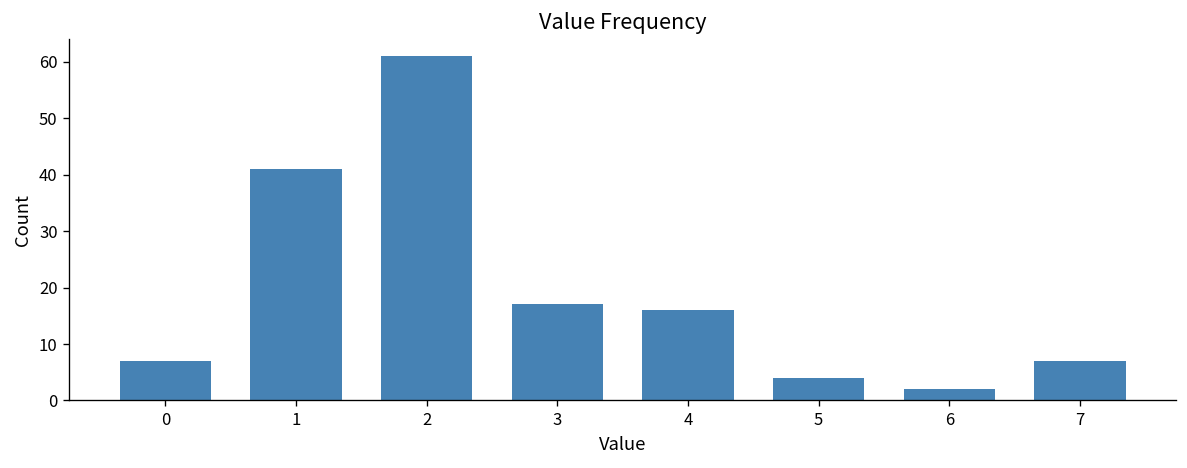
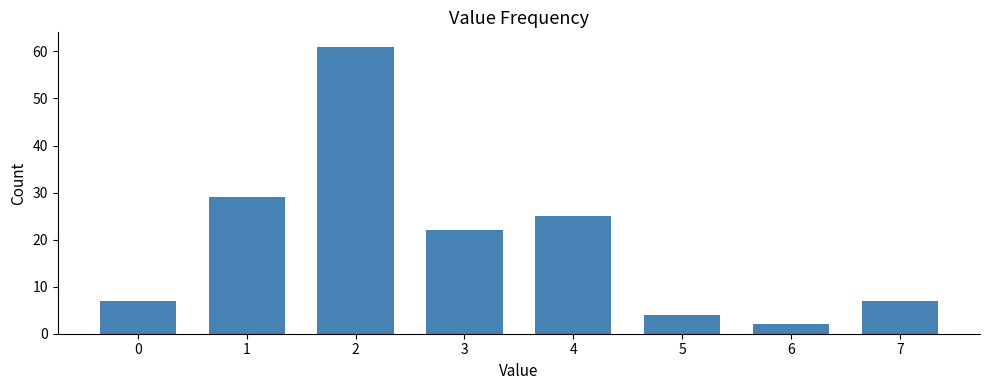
  {
    "0": 7,
-   "1": 41,
+   "1": 29,
    "2": 61,
-   "3": 17,
-   "4": 16,
+   "3": 22,
+   "4": 25,
    "5": 4,
    "6": 2,
    "7": 7
  }
